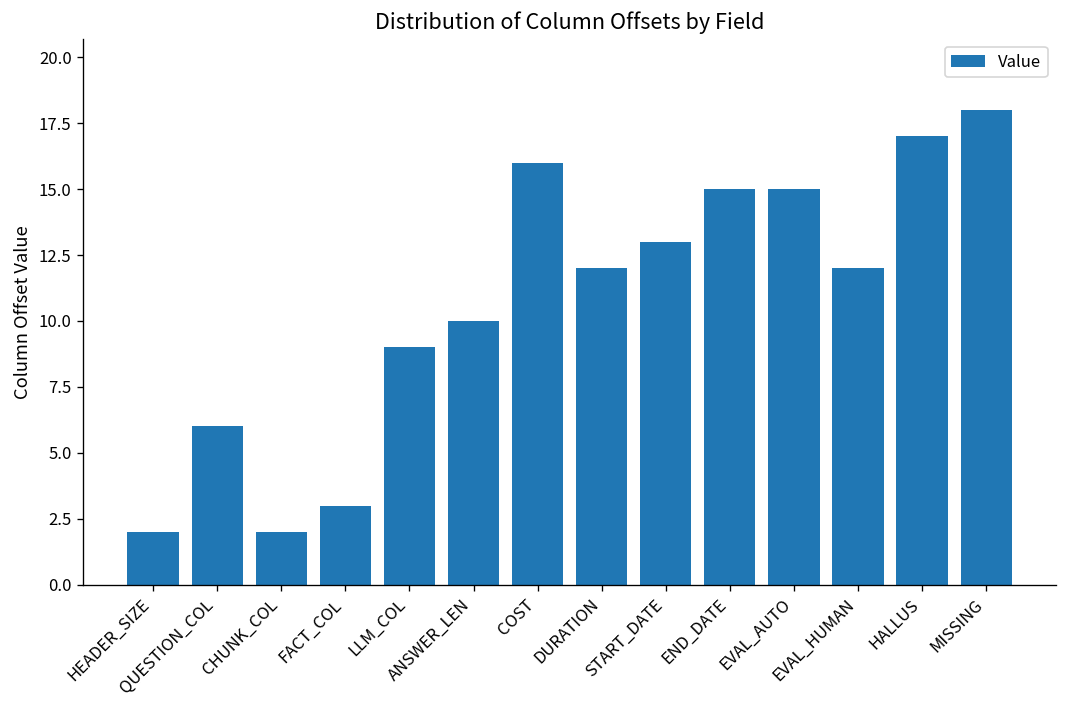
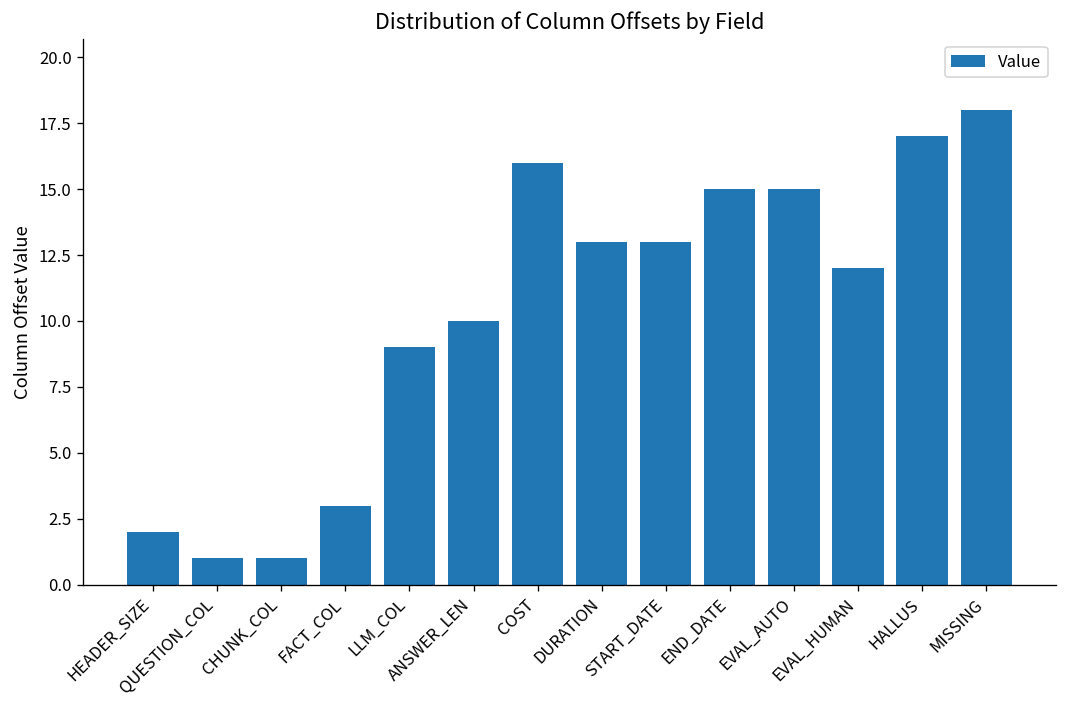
  {
    "HEADER_SIZE": 2,
-   "QUESTION_COL": 6,
-   "CHUNK_COL": 2,
+   "QUESTION_COL": 1,
+   "CHUNK_COL": 1,
    "FACT_COL": 3,
    "LLM_COL": 9,
    "ANSWER_LEN": 10,
    "COST": 16,
-   "DURATION": 12,
+   "DURATION": 13,
    "START_DATE": 13,
    "END_DATE": 15,
    "EVAL_AUTO": 15,
    "EVAL_HUMAN": 12,
    "HALLUS": 17,
    "MISSING": 18
  }
